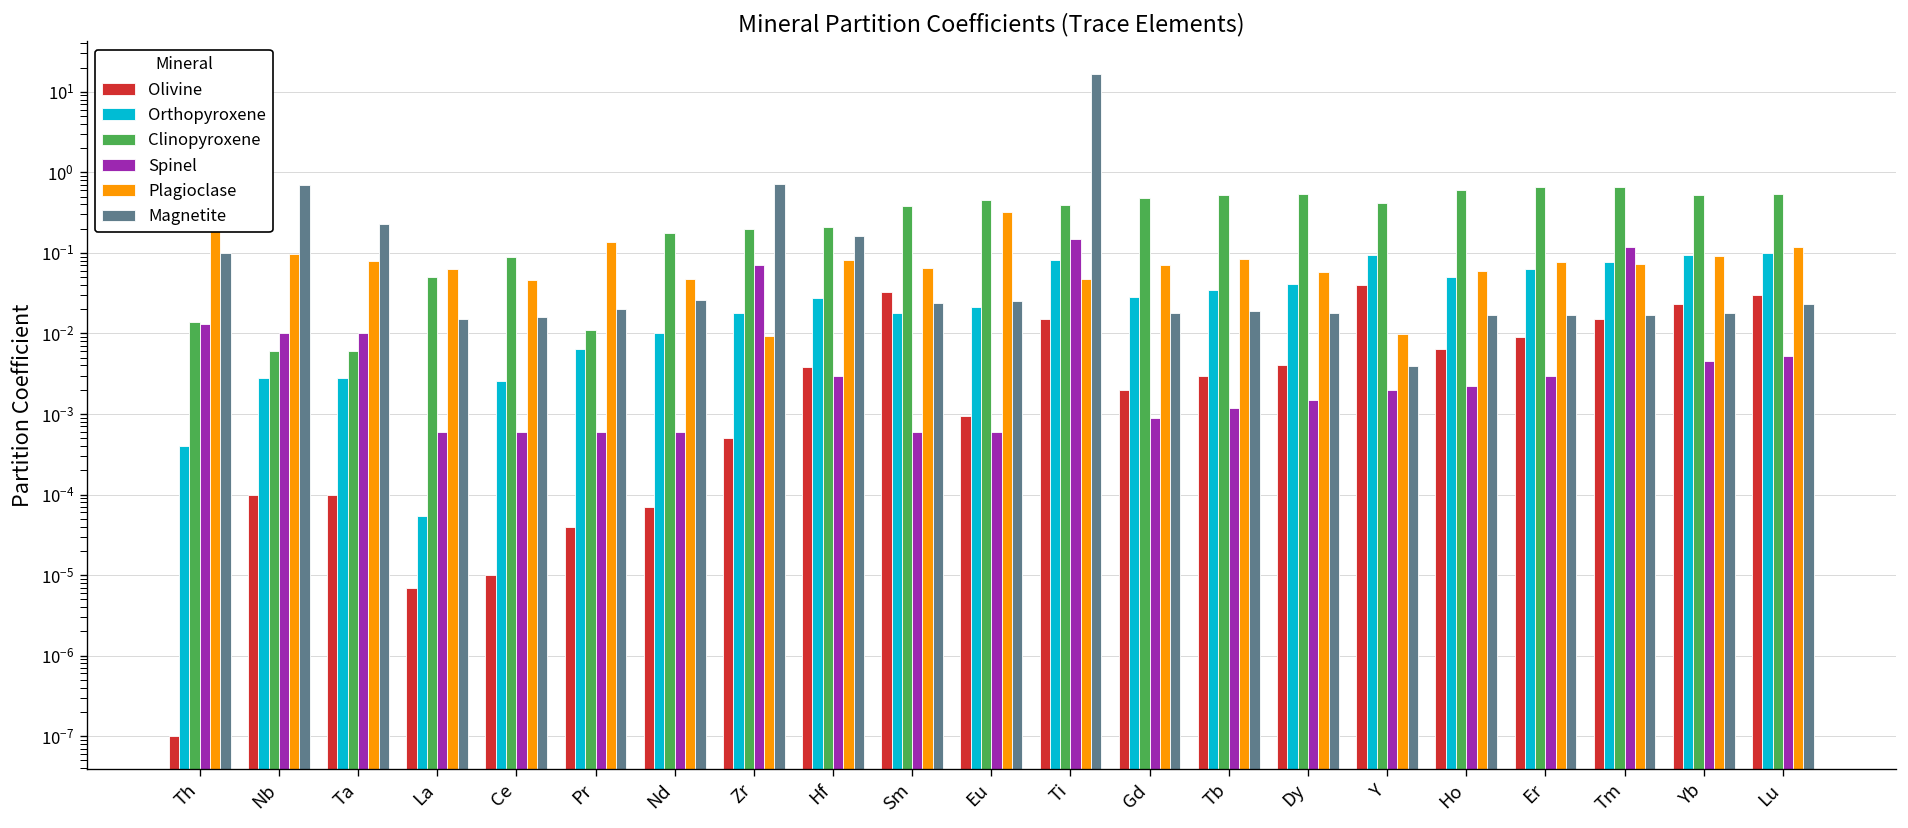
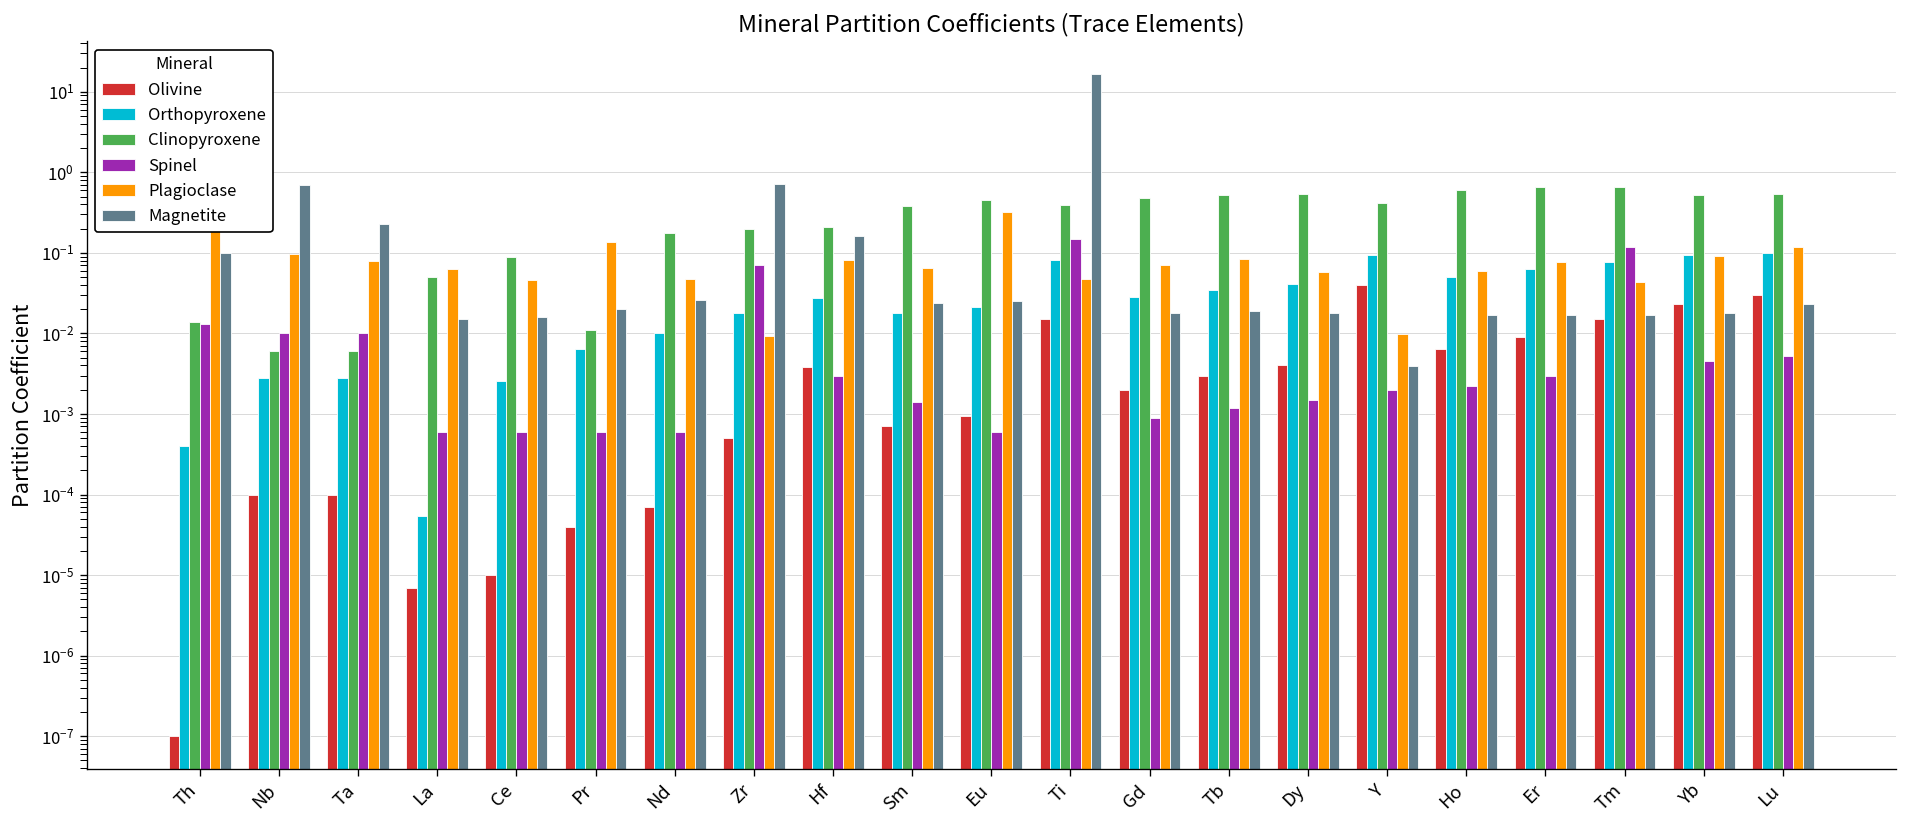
  {
    "Olivine": {
      "Th": 0.00000010,
      "Nb": 0.0001,
      "Ta": 0.0001,
      "La": 0.000007,
      "Ce": 0.000010,
      "Pr": 0.00004,
      "Nd": 0.00007,
      "Zr": 0.0005,
      "Hf": 0.004,
-     "Sm": 0.03,
+     "Sm": 0.0007,
      "Eu": 0.0010,
      "Ti": 0.015,
      "Gd": 0.0020,
      "Tb": 0.003,
      "Dy": 0.004,
      "Y": 0.04,
      "Ho": 0.007,
      "Er": 0.009,
      "Tm": 0.015,
      "Yb": 0.023,
      "Lu": 0.03
    },
    "Orthopyroxene": {
      "Th": 0.0004,
      "Nb": 0.0028,
      "Ta": 0.0028,
      "La": 0.00005,
      "Ce": 0.0026,
      "Pr": 0.007,
      "Nd": 0.010,
      "Zr": 0.018,
      "Hf": 0.027,
      "Sm": 0.018,
      "Eu": 0.022,
      "Ti": 0.08,
      "Gd": 0.028,
      "Tb": 0.04,
      "Dy": 0.04,
      "Y": 0.09,
      "Ho": 0.05,
      "Er": 0.06,
      "Tm": 0.08,
      "Yb": 0.09,
      "Lu": 0.10
    },
    "Clinopyroxene": {
      "Th": 0.014,
      "Nb": 0.006,
      "Ta": 0.006,
      "La": 0.05,
      "Ce": 0.09,
      "Pr": 0.011,
      "Nd": 0.18,
      "Zr": 0.20,
      "Hf": 0.21,
      "Sm": 0.4,
      "Eu": 0.5,
      "Ti": 0.4,
      "Gd": 0.5,
      "Tb": 0.5,
      "Dy": 0.5,
      "Y": 0.4,
      "Ho": 0.6,
      "Er": 0.7,
      "Tm": 0.7,
      "Yb": 0.5,
      "Lu": 0.5
    },
    "Spinel": {
      "Th": 0.013,
      "Nb": 0.010,
      "Ta": 0.010,
      "La": 0.0006,
      "Ce": 0.0006,
      "Pr": 0.0006,
      "Nd": 0.0006,
      "Zr": 0.07,
      "Hf": 0.003,
-     "Sm": 0.0006,
+     "Sm": 0.0014,
      "Eu": 0.0006,
      "Ti": 0.15,
      "Gd": 0.0009,
      "Tb": 0.0012,
      "Dy": 0.0015,
      "Y": 0.0020,
      "Ho": 0.0023,
      "Er": 0.003,
      "Tm": 0.12,
      "Yb": 0.005,
      "Lu": 0.005
    },
    "Plagioclase": {
      "Nb": 0.10,
      "Ta": 0.08,
      "La": 0.06,
      "Ce": 0.05,
      "Pr": 0.14,
      "Nd": 0.05,
      "Zr": 0.01,
      "Hf": 0.08,
      "Sm": 0.07,
      "Eu": 0.3,
      "Ti": 0.05,
      "Gd": 0.07,
      "Tb": 0.08,
      "Dy": 0.06,
      "Y": 0.01,
      "Ho": 0.06,
      "Er": 0.08,
-     "Tm": 0.07,
+     "Tm": 0.04,
      "Yb": 0.09,
      "Lu": 0.12
    },
    "Magnetite": {
      "Th": 0.10,
      "Nb": 0.7,
      "Ta": 0.23,
      "La": 0.015,
      "Ce": 0.016,
      "Pr": 0.020,
      "Nd": 0.026,
      "Zr": 0.7,
      "Hf": 0.16,
      "Sm": 0.024,
      "Eu": 0.025,
      "Ti": 17,
      "Gd": 0.018,
      "Tb": 0.019,
      "Dy": 0.018,
      "Y": 0.004,
      "Ho": 0.017,
      "Er": 0.017,
      "Tm": 0.017,
      "Yb": 0.018,
      "Lu": 0.023
    }
  }
